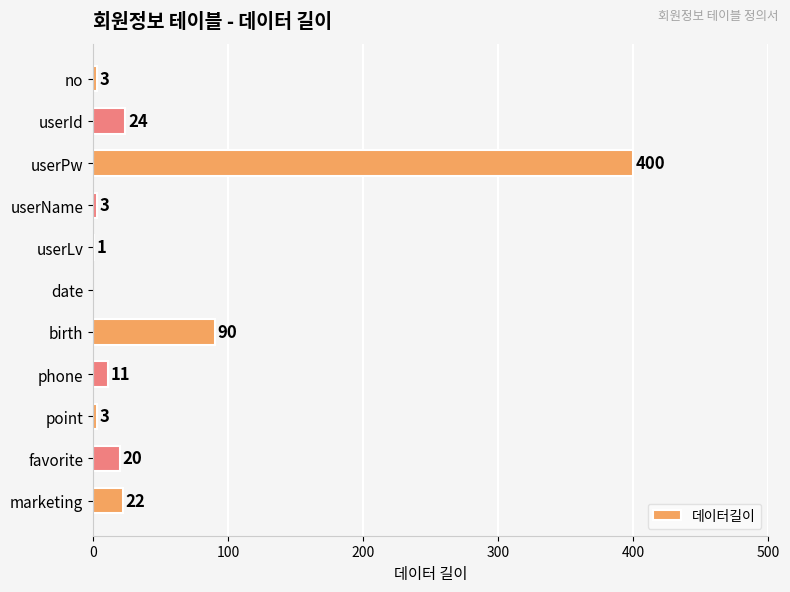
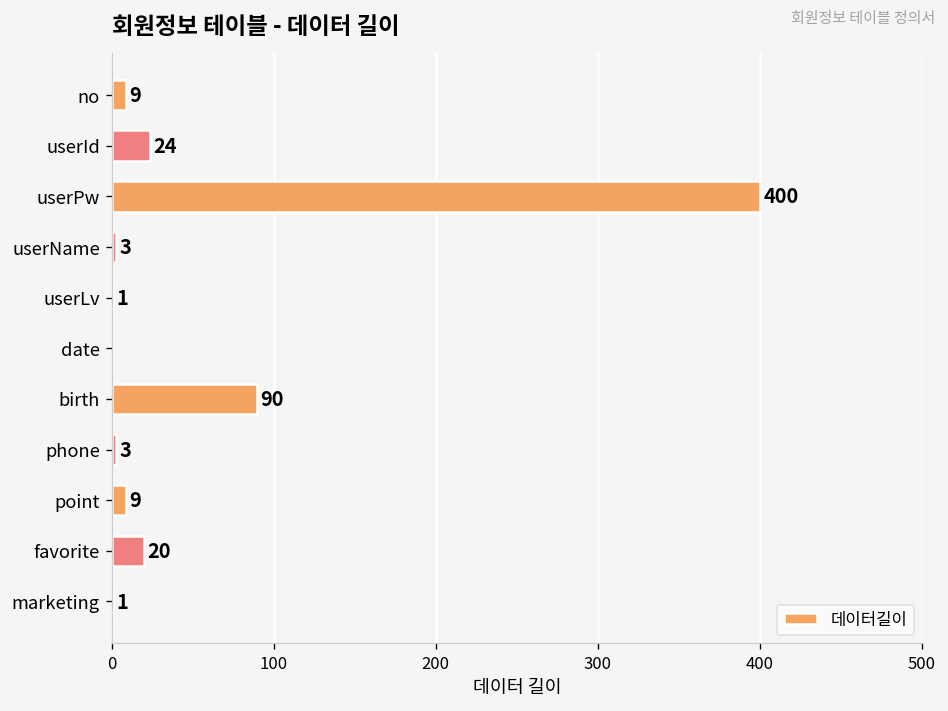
  {
-   "no": 3,
+   "no": 9,
    "userId": 24,
    "userPw": 400,
    "userName": 3,
    "userLv": 1,
    "birth": 90,
-   "phone": 11,
-   "point": 3,
+   "phone": 3,
+   "point": 9,
    "favorite": 20,
-   "marketing": 22
+   "marketing": 1
  }
